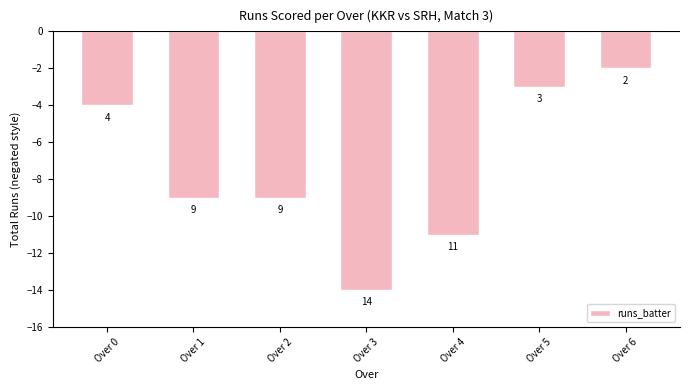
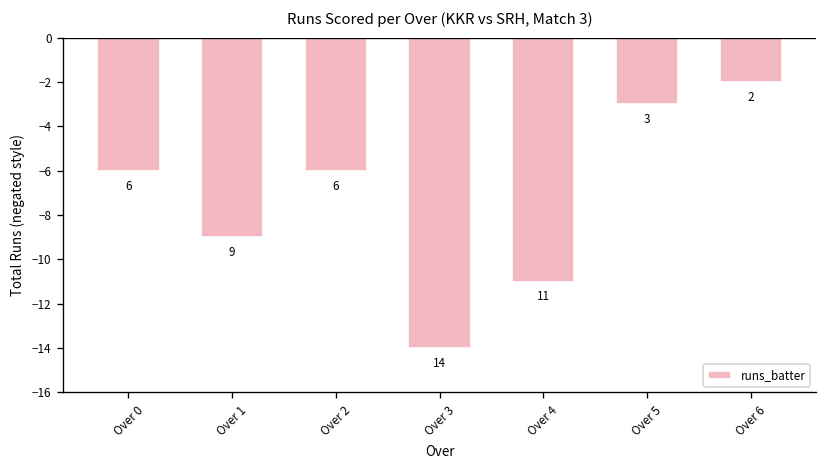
  {
-   "Over 0": 4,
-   "Over 2": 9
+   "Over 0": 6,
+   "Over 2": 6
  }
